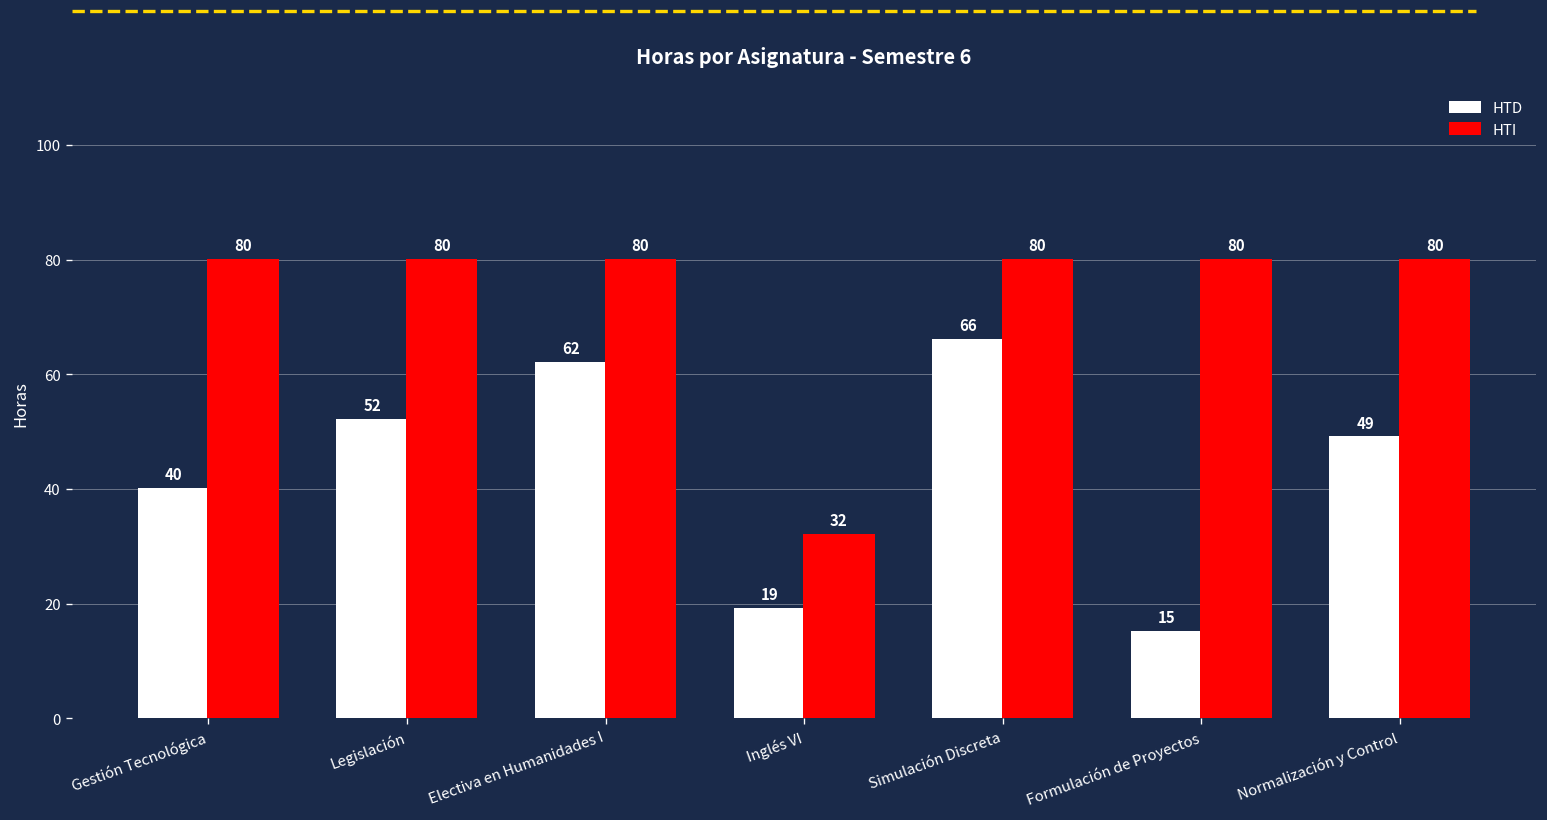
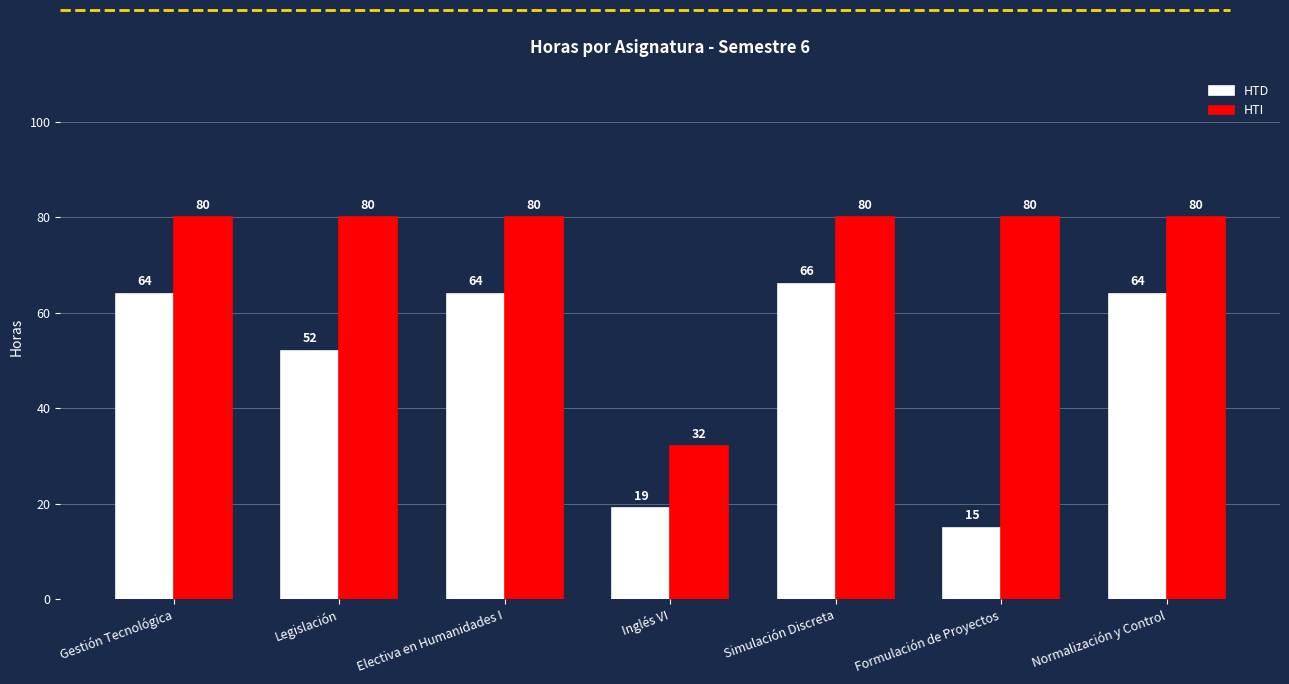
  {
    "HTD": {
-     "Gestión Tecnológica": 40,
+     "Gestión Tecnológica": 64,
      "Legislación": 52,
-     "Electiva en Humanidades I": 62,
+     "Electiva en Humanidades I": 64,
      "Inglés VI": 19,
      "Simulación Discreta": 66,
      "Formulación de Proyectos": 15,
-     "Normalización y Control": 49
+     "Normalización y Control": 64
    },
    "HTI": {
      "Gestión Tecnológica": 80,
      "Legislación": 80,
      "Electiva en Humanidades I": 80,
      "Inglés VI": 32,
      "Simulación Discreta": 80,
      "Formulación de Proyectos": 80,
      "Normalización y Control": 80
    }
  }
